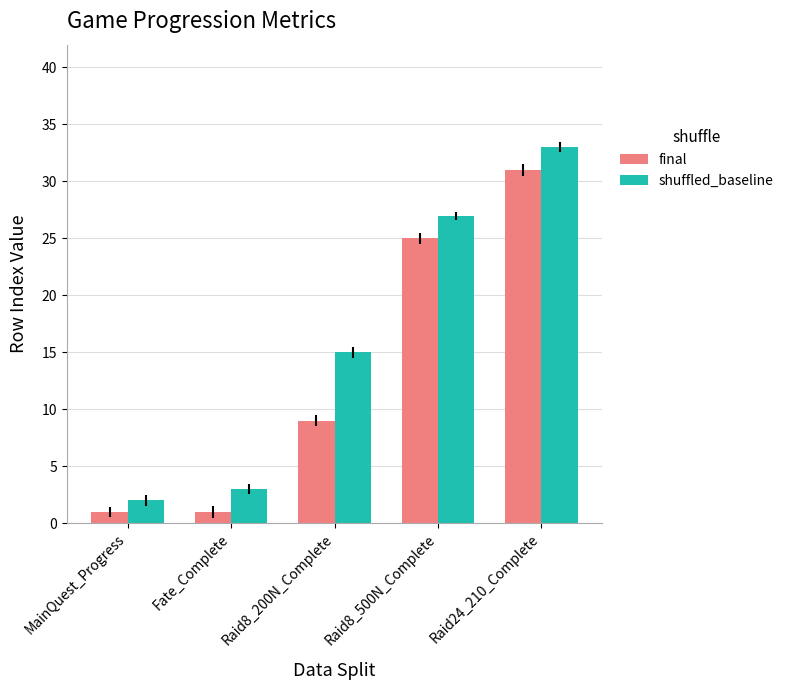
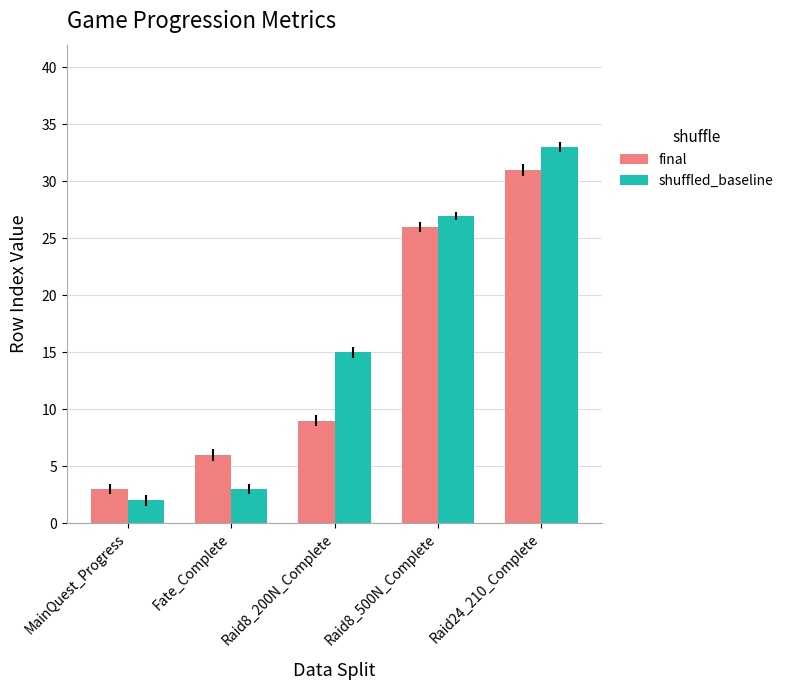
  {
    "final": {
-     "MainQuest_Progress": 1,
-     "Fate_Complete": 1,
+     "MainQuest_Progress": 3,
+     "Fate_Complete": 6,
      "Raid8_200N_Complete": 9,
-     "Raid8_500N_Complete": 25,
+     "Raid8_500N_Complete": 26,
      "Raid24_210_Complete": 31
    },
    "shuffled_baseline": {
      "MainQuest_Progress": 2,
      "Fate_Complete": 3,
      "Raid8_200N_Complete": 15,
      "Raid8_500N_Complete": 27,
      "Raid24_210_Complete": 33
    }
  }
